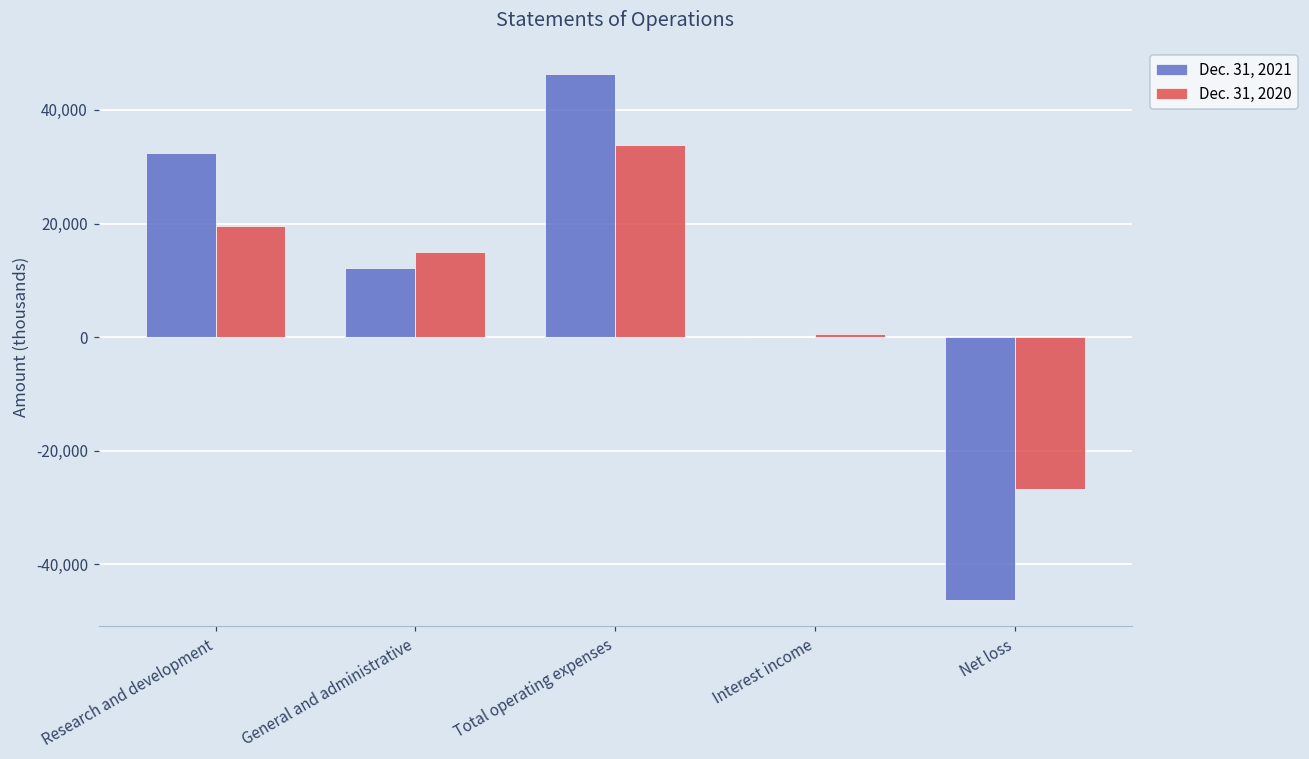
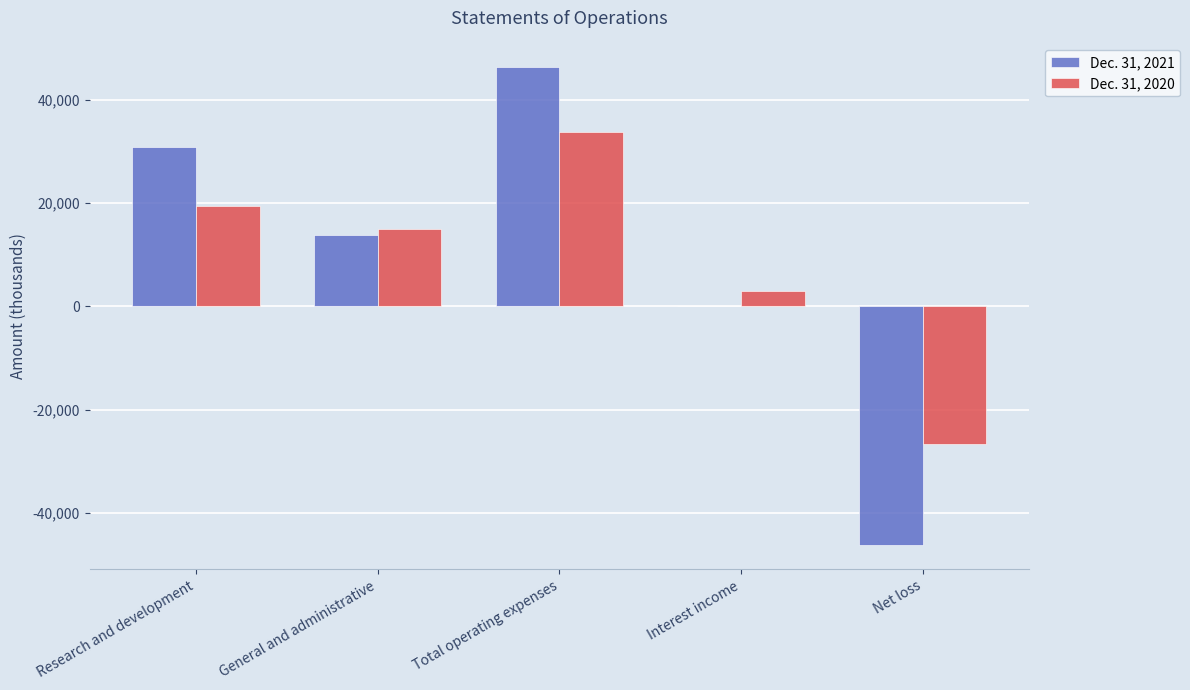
  {
    "Dec. 31, 2021": {
-     "Research and development": "32,000",
-     "General and administrative": "12,000",
+     "Research and development": "31,000",
+     "General and administrative": "14,000",
      "Total operating expenses": "46,000",
      "Net loss": "-46,000"
    },
    "Dec. 31, 2020": {
      "Research and development": "20,000",
      "General and administrative": "15,000",
      "Total operating expenses": "34,000",
-     "Interest income": "0",
+     "Interest income": "3,000",
      "Net loss": "-27,000"
    }
  }
